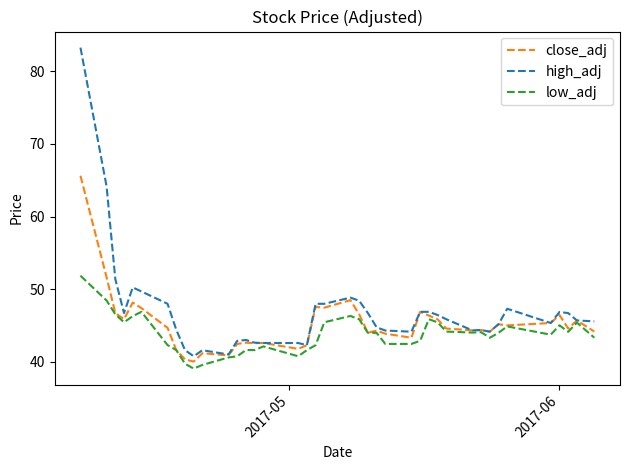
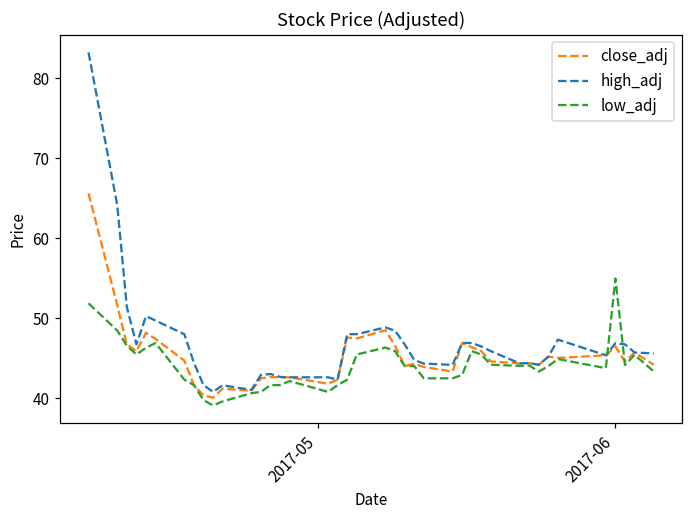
  {
    "close_adj": {
      "2017-06": 46
    },
    "high_adj": {
      "2017-06": 47
    },
    "low_adj": {
-     "2017-06": 45
+     "2017-06": 55
    }
  }
